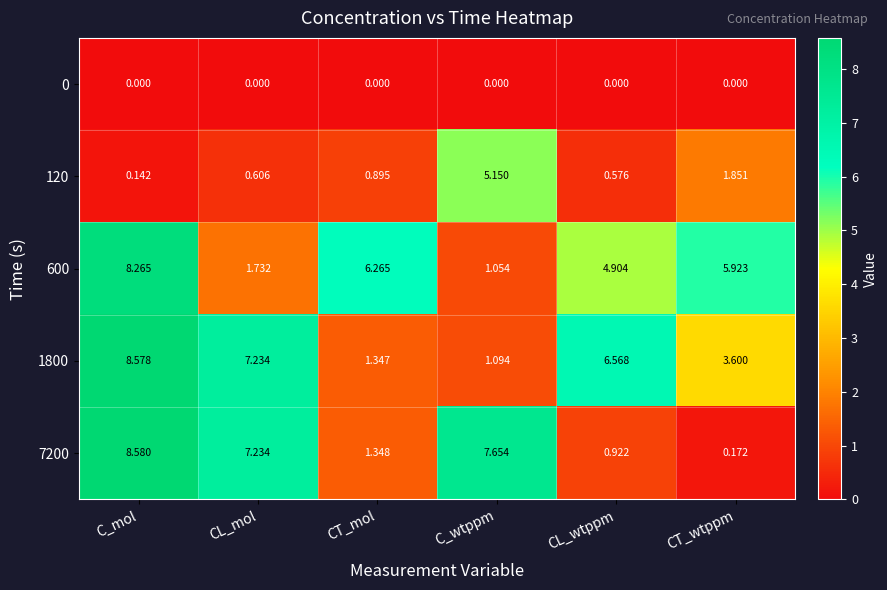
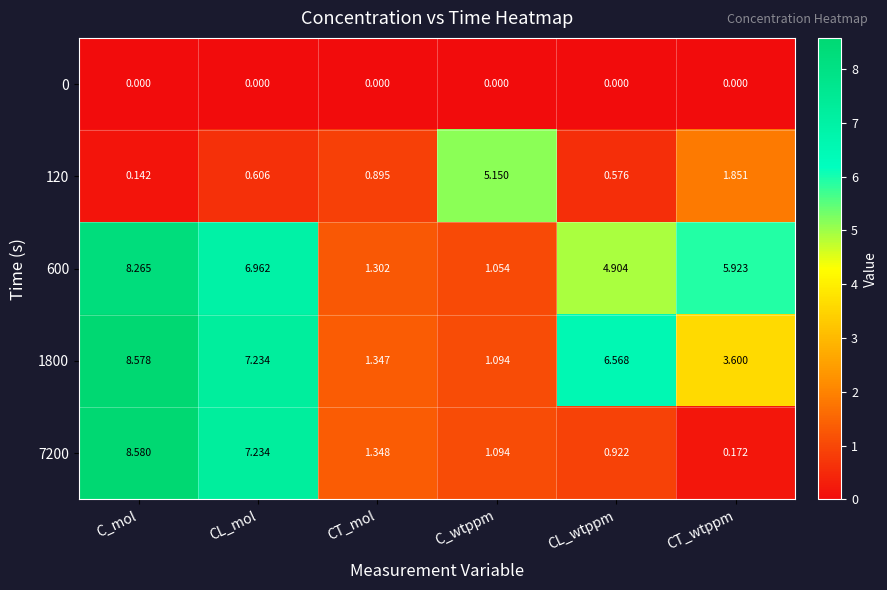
  {
    "0": {
      "C_mol": 0.000,
      "CL_mol": 0.000,
      "CT_mol": 0.000,
      "C_wtppm": 0.000,
      "CL_wtppm": 0.000,
      "CT_wtppm": 0.000
    },
    "120": {
      "C_mol": 0.142,
      "CL_mol": 0.606,
      "CT_mol": 0.895,
      "C_wtppm": 5.150,
      "CL_wtppm": 0.576,
      "CT_wtppm": 1.851
    },
    "600": {
      "C_mol": 8.265,
-     "CL_mol": 1.732,
-     "CT_mol": 6.265,
+     "CL_mol": 6.962,
+     "CT_mol": 1.302,
      "C_wtppm": 1.054,
      "CL_wtppm": 4.904,
      "CT_wtppm": 5.923
    },
    "1800": {
      "C_mol": 8.578,
      "CL_mol": 7.234,
      "CT_mol": 1.347,
      "C_wtppm": 1.094,
      "CL_wtppm": 6.568,
      "CT_wtppm": 3.600
    },
    "7200": {
      "C_mol": 8.580,
      "CL_mol": 7.234,
      "CT_mol": 1.348,
-     "C_wtppm": 7.654,
+     "C_wtppm": 1.094,
      "CL_wtppm": 0.922,
      "CT_wtppm": 0.172
    }
  }
